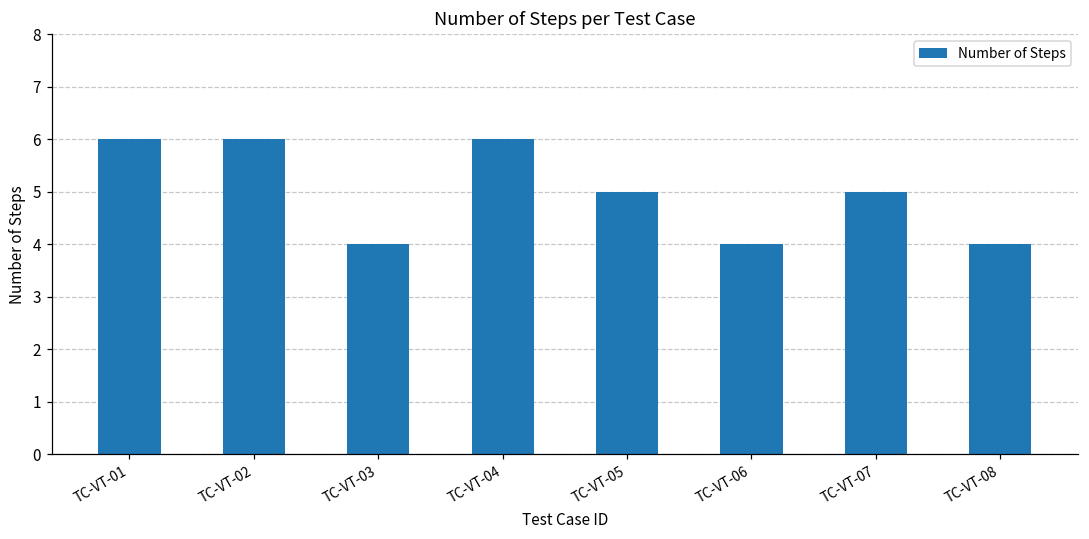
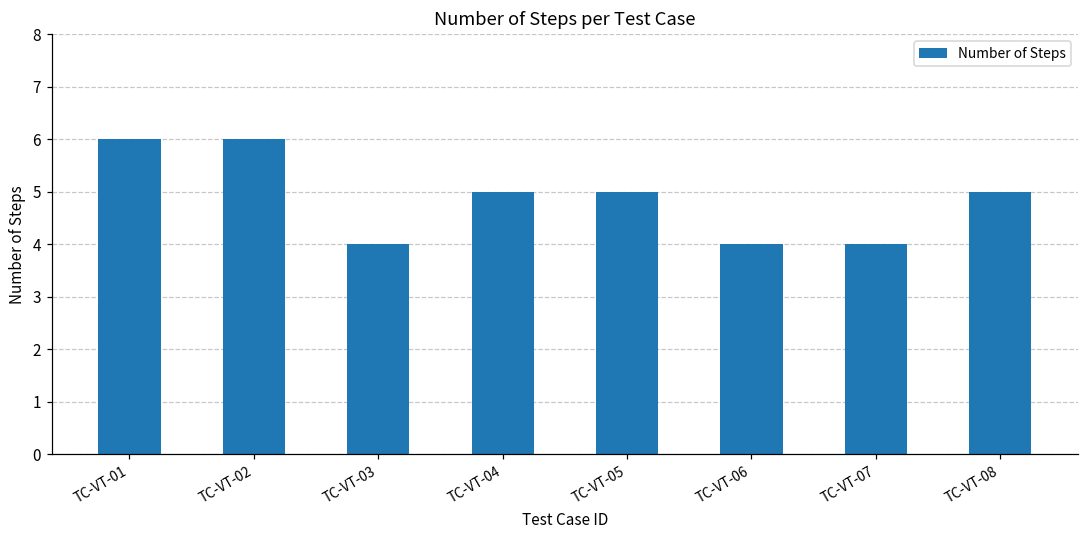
  {
    "TC-VT-01": 6,
    "TC-VT-02": 6,
    "TC-VT-03": 4,
-   "TC-VT-04": 6,
+   "TC-VT-04": 5,
    "TC-VT-05": 5,
    "TC-VT-06": 4,
-   "TC-VT-07": 5,
-   "TC-VT-08": 4
+   "TC-VT-07": 4,
+   "TC-VT-08": 5
  }
